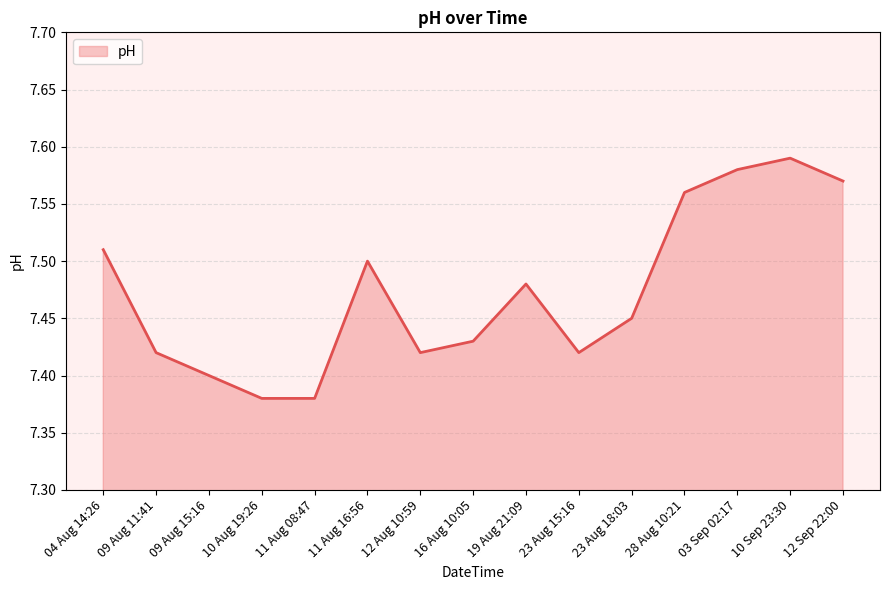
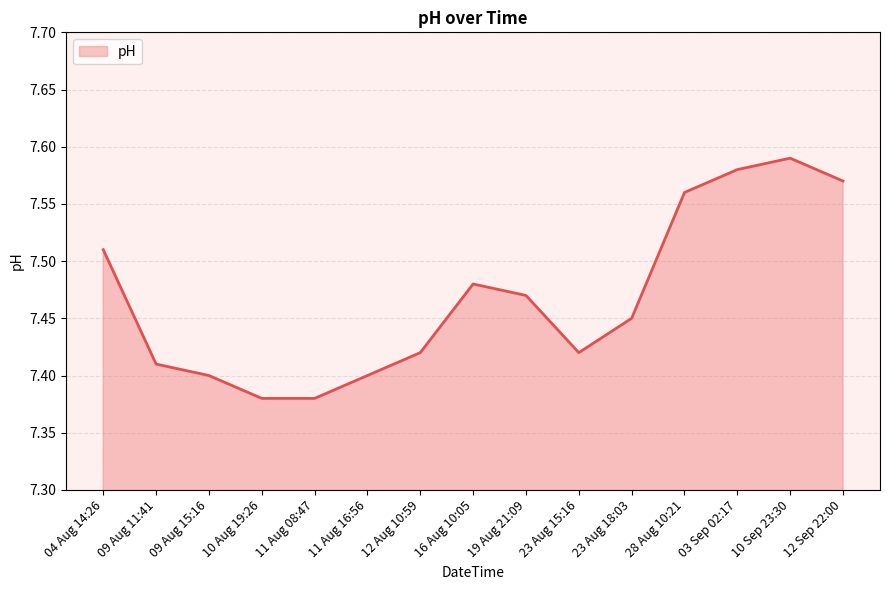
  {
    "04 Aug 14:26": 7.51,
-   "09 Aug 11:41": 7.42,
+   "09 Aug 11:41": 7.41,
    "09 Aug 15:16": 7.40,
    "10 Aug 19:26": 7.38,
    "11 Aug 08:47": 7.38,
-   "11 Aug 16:56": 7.5,
+   "11 Aug 16:56": 7.4,
    "12 Aug 10:59": 7.42,
-   "16 Aug 10:05": 7.43,
-   "19 Aug 21:09": 7.48,
+   "16 Aug 10:05": 7.48,
+   "19 Aug 21:09": 7.47,
    "23 Aug 15:16": 7.42,
    "23 Aug 18:03": 7.45,
    "28 Aug 10:21": 7.56,
    "03 Sep 02:17": 7.58,
    "10 Sep 23:30": 7.59,
    "12 Sep 22:00": 7.57
  }
